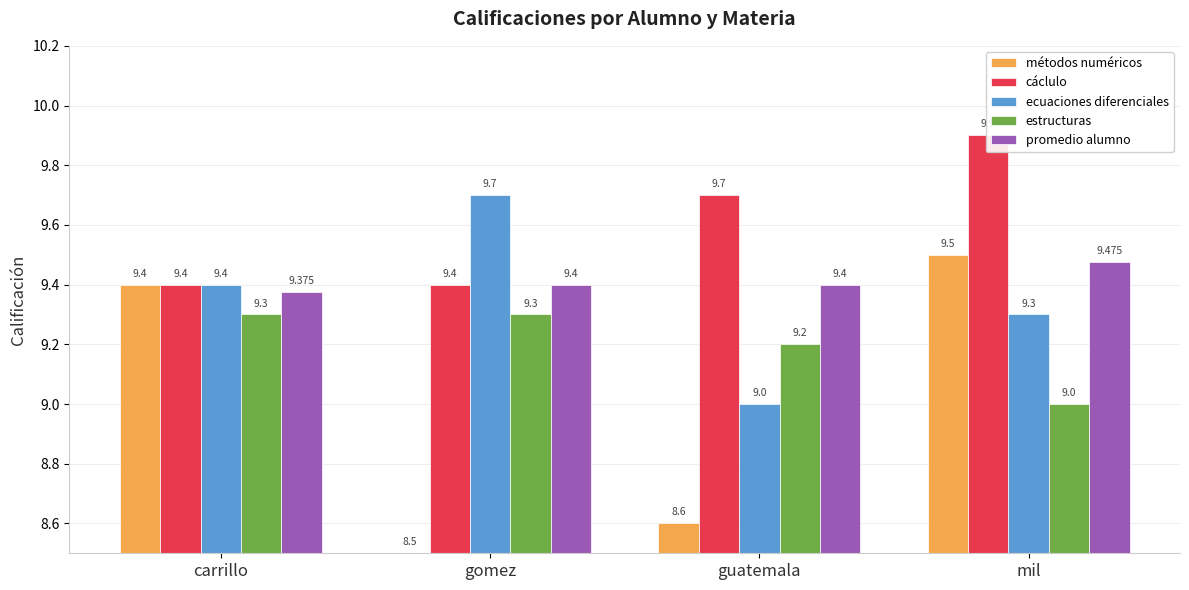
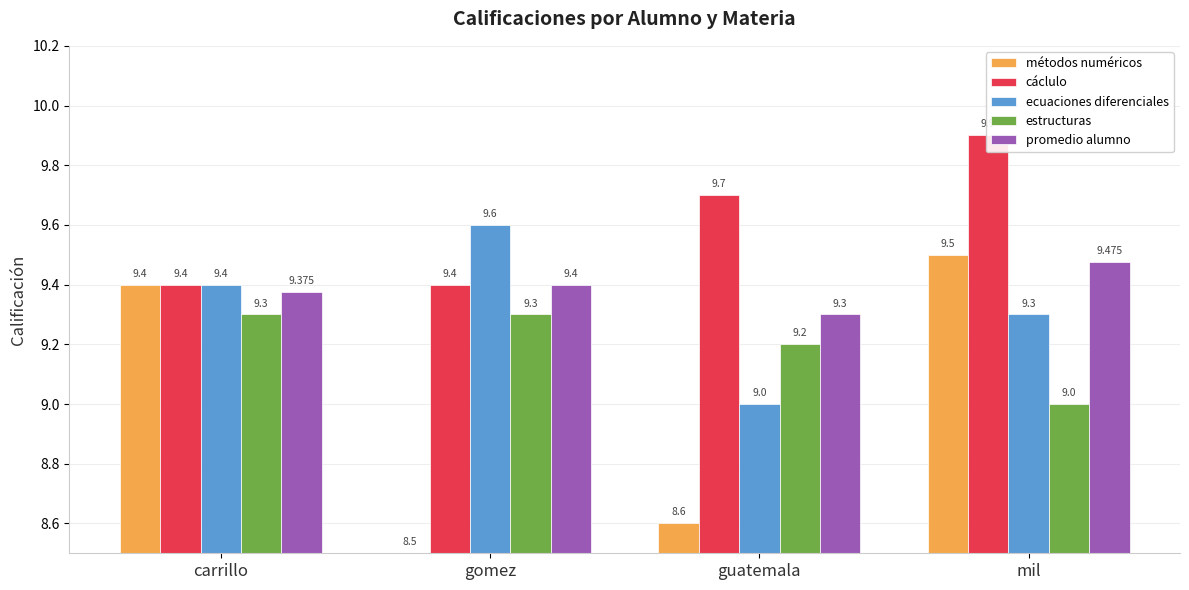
  {
    "métodos numéricos": {
      "carrillo": 9.4,
      "gomez": 8.5,
      "guatemala": 8.6,
      "mil": 9.5
    },
    "cáclulo": {
      "carrillo": 9.4,
      "gomez": 9.4,
      "guatemala": 9.7
    },
    "ecuaciones diferenciales": {
      "carrillo": 9.4,
-     "gomez": 9.7,
+     "gomez": 9.6,
      "guatemala": 9.0,
      "mil": 9.3
    },
    "estructuras": {
      "carrillo": 9.3,
      "gomez": 9.3,
      "guatemala": 9.2,
      "mil": 9.0
    },
    "promedio alumno": {
      "carrillo": 9.375,
      "gomez": 9.4,
-     "guatemala": 9.4,
+     "guatemala": 9.3,
      "mil": 9.475
    }
  }
